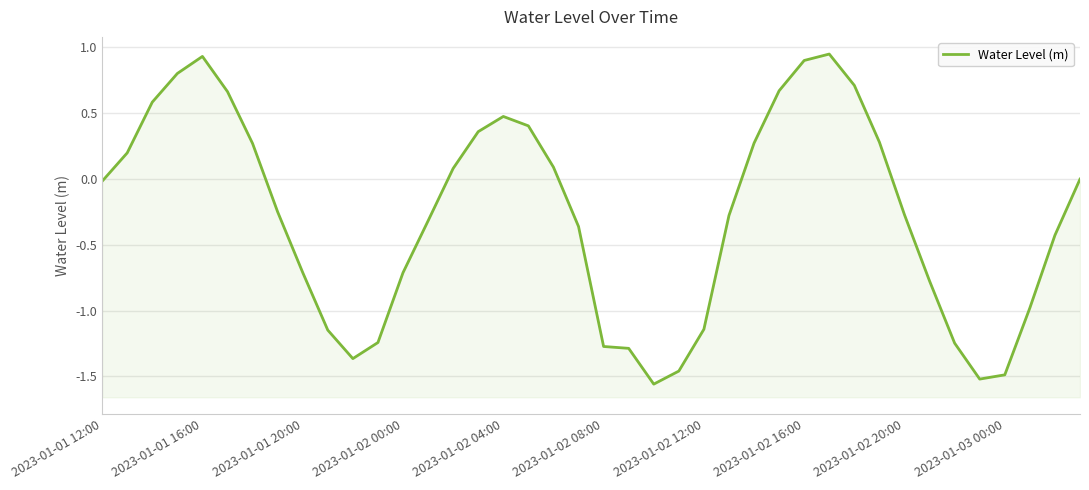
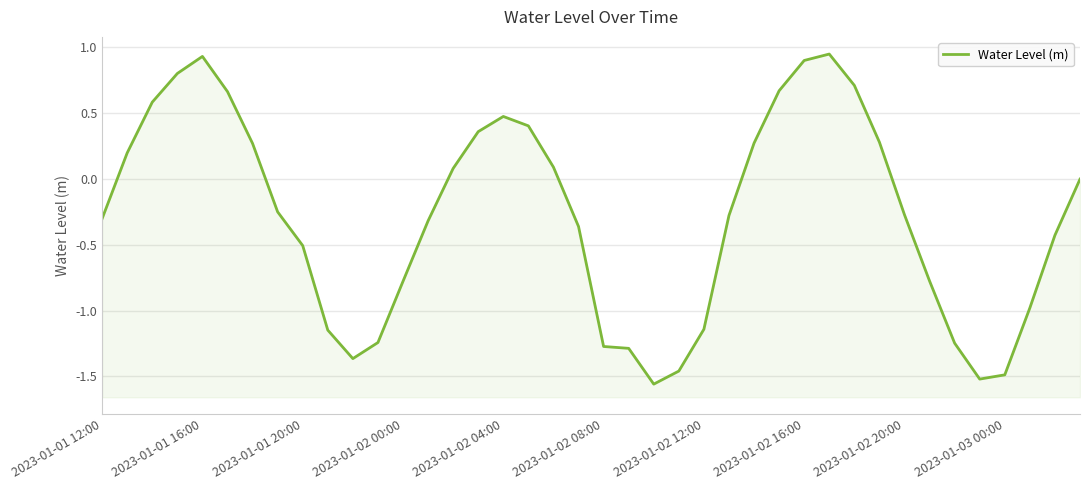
  {
-   "2023-01-01 12:00": -0.02,
+   "2023-01-01 12:00": -0.30,
    "2023-01-01 16:00": 0.93,
-   "2023-01-01 20:00": -0.71,
-   "2023-01-02 00:00": -0.71,
+   "2023-01-01 20:00": -0.51,
+   "2023-01-02 00:00": -0.78,
    "2023-01-02 04:00": 0.48,
    "2023-01-02 08:00": -1.27,
    "2023-01-02 12:00": -1.14,
    "2023-01-02 16:00": 0.90,
    "2023-01-02 20:00": -0.27,
    "2023-01-03 00:00": -1.49
  }
